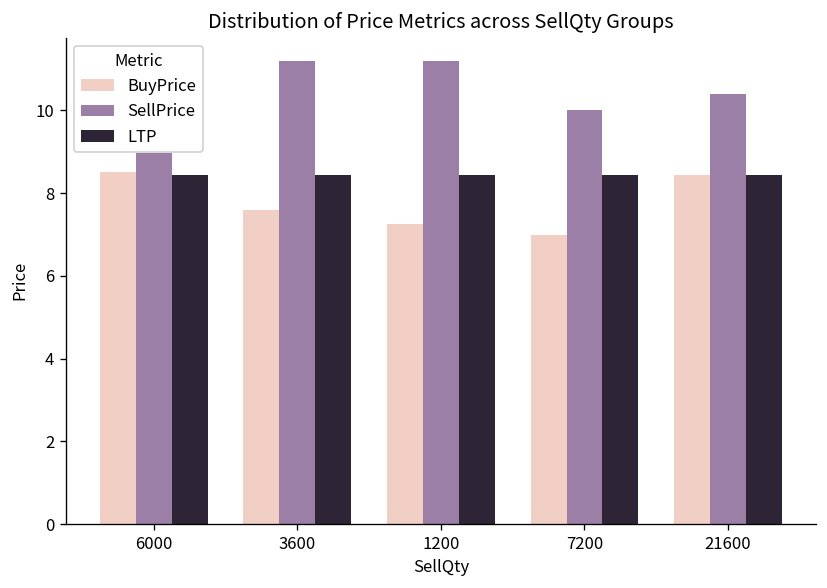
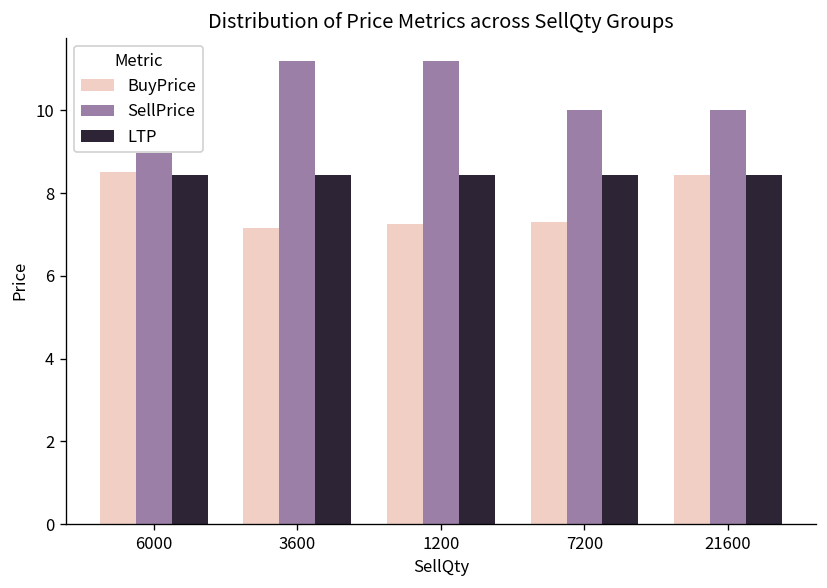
  {
    "BuyPrice": {
      "6000": 8.5,
-     "3600": 7.6,
+     "3600": 7.2,
      "1200": 7.3,
-     "7200": 7.0,
+     "7200": 7.3,
      "21600": 8.4
    },
    "SellPrice": {
      "6000": 9.0,
      "3600": 11.2,
      "1200": 11.2,
      "7200": 10.0,
-     "21600": 10.4
+     "21600": 10.0
    },
    "LTP": {
      "6000": 8.5,
      "3600": 8.5,
      "1200": 8.5,
      "7200": 8.5,
      "21600": 8.5
    }
  }
